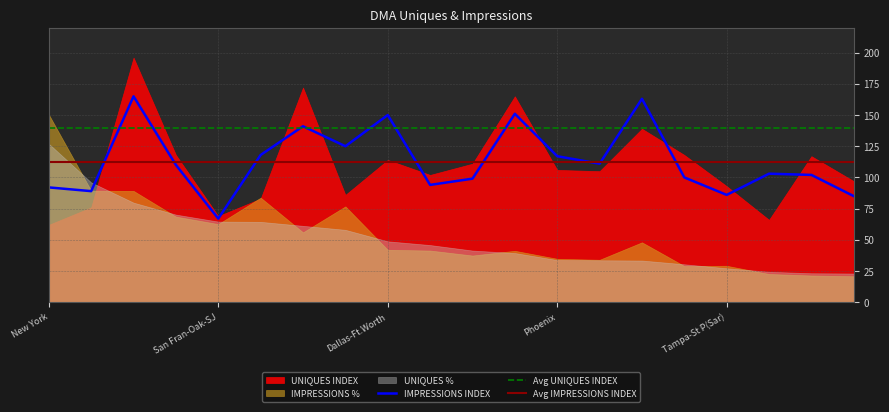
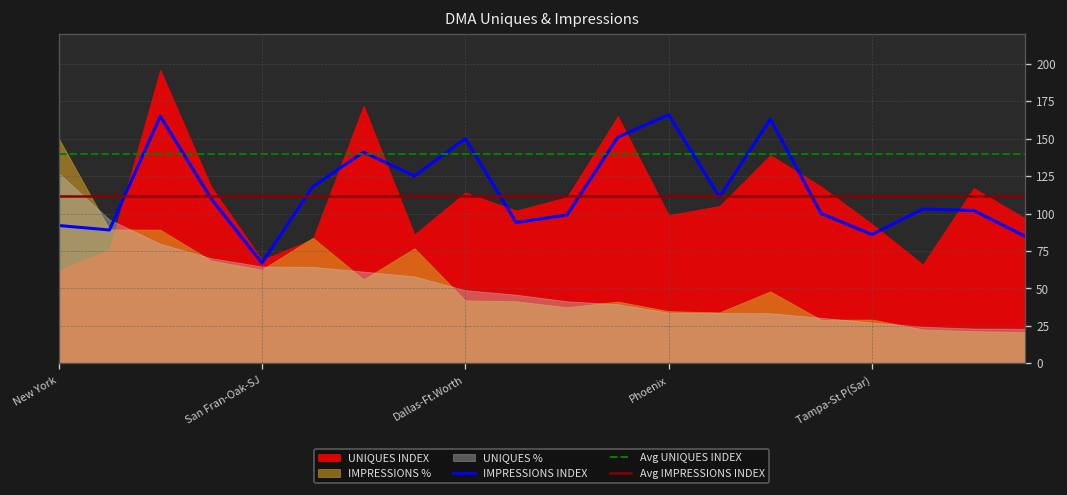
  {
    "IMPRESSIONS INDEX": {
      "New York": 92,
      "Dallas-Ft.Worth": 150,
-     "Phoenix": 117,
+     "Phoenix": 166,
      "Tampa-St P(Sar)": 86
    },
    "UNIQUES INDEX": {
      "New York": 62,
-     "Phoenix": 106,
+     "Phoenix": 99,
      "Tampa-St P(Sar)": 93
    },
    "Avg UNIQUES INDEX": {
      "New York": 140,
      "San Fran-Oak-SJ": 140,
      "Dallas-Ft.Worth": 140,
      "Phoenix": 140,
      "Tampa-St P(Sar)": 140
    },
    "IMPRESSIONS %": {
      "New York": 150,
      "Dallas-Ft.Worth": 42
    },
    "Avg IMPRESSIONS INDEX": {
      "New York": 112,
      "San Fran-Oak-SJ": 112,
      "Phoenix": 112,
      "Tampa-St P(Sar)": 112
    },
    "UNIQUES %": {
      "New York": 127,
      "Dallas-Ft.Worth": 49
    }
  }
